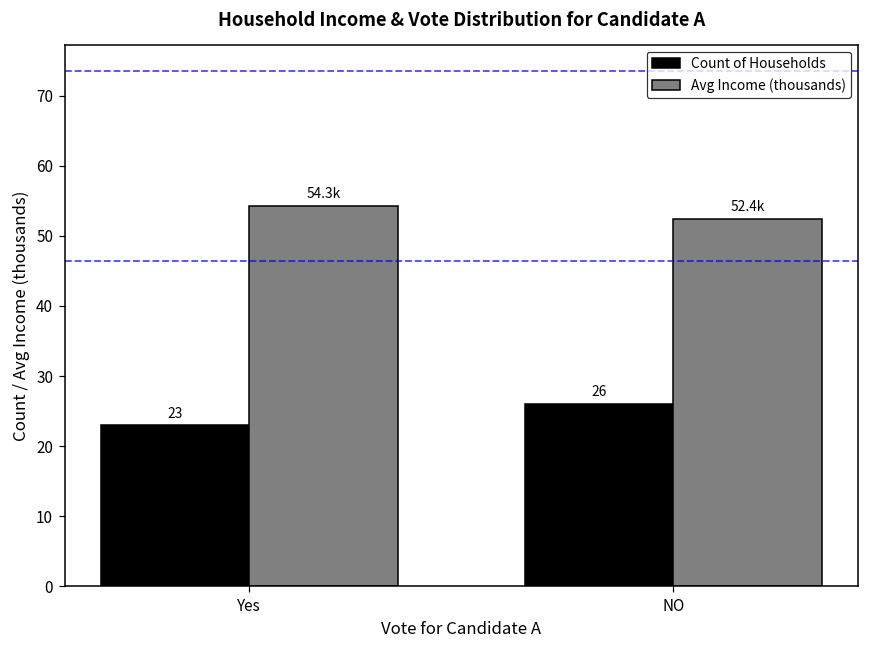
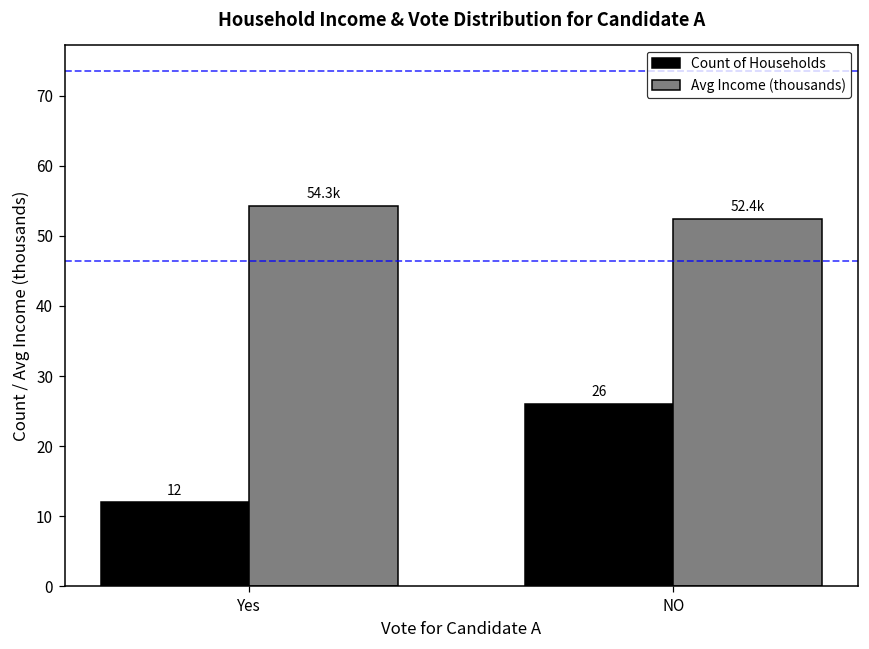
  {
    "Count of Households": {
-     "Yes": "23",
+     "Yes": "12",
      "NO": "26"
    },
    "Avg Income (thousands)": {
      "Yes": "54.3k",
      "NO": "52.4k"
    }
  }
